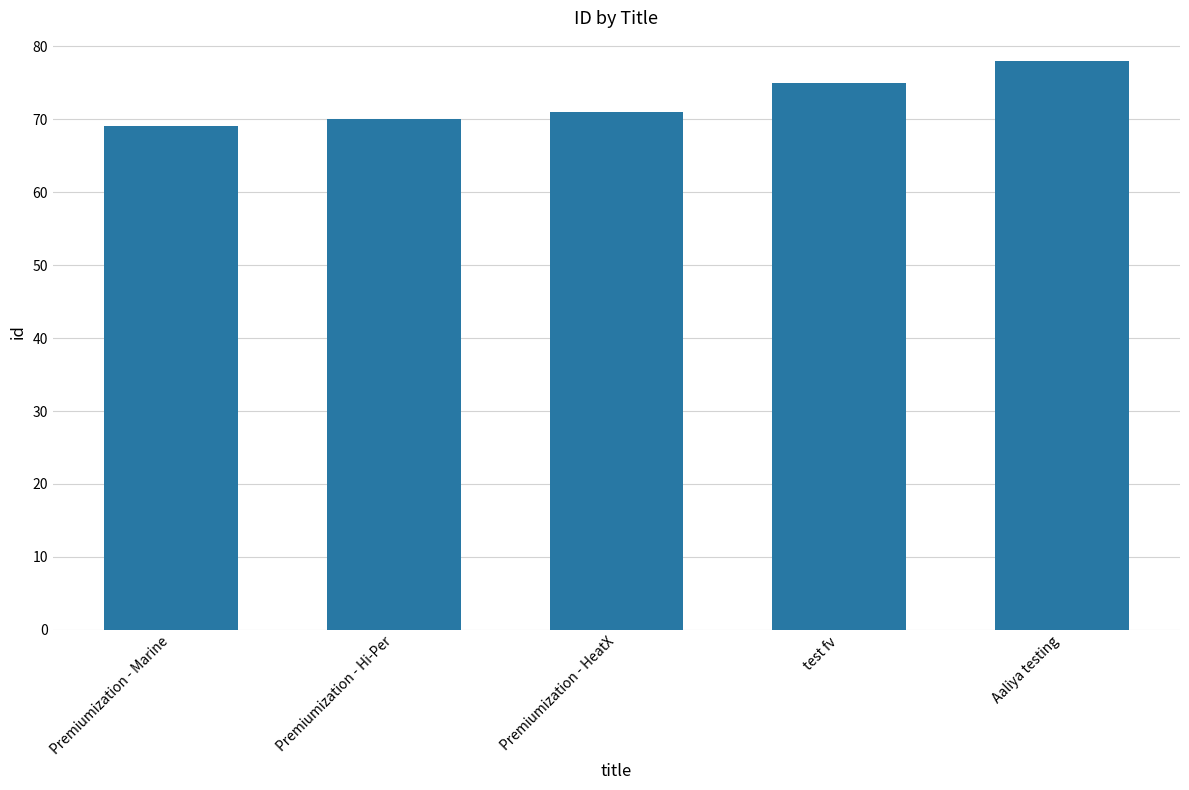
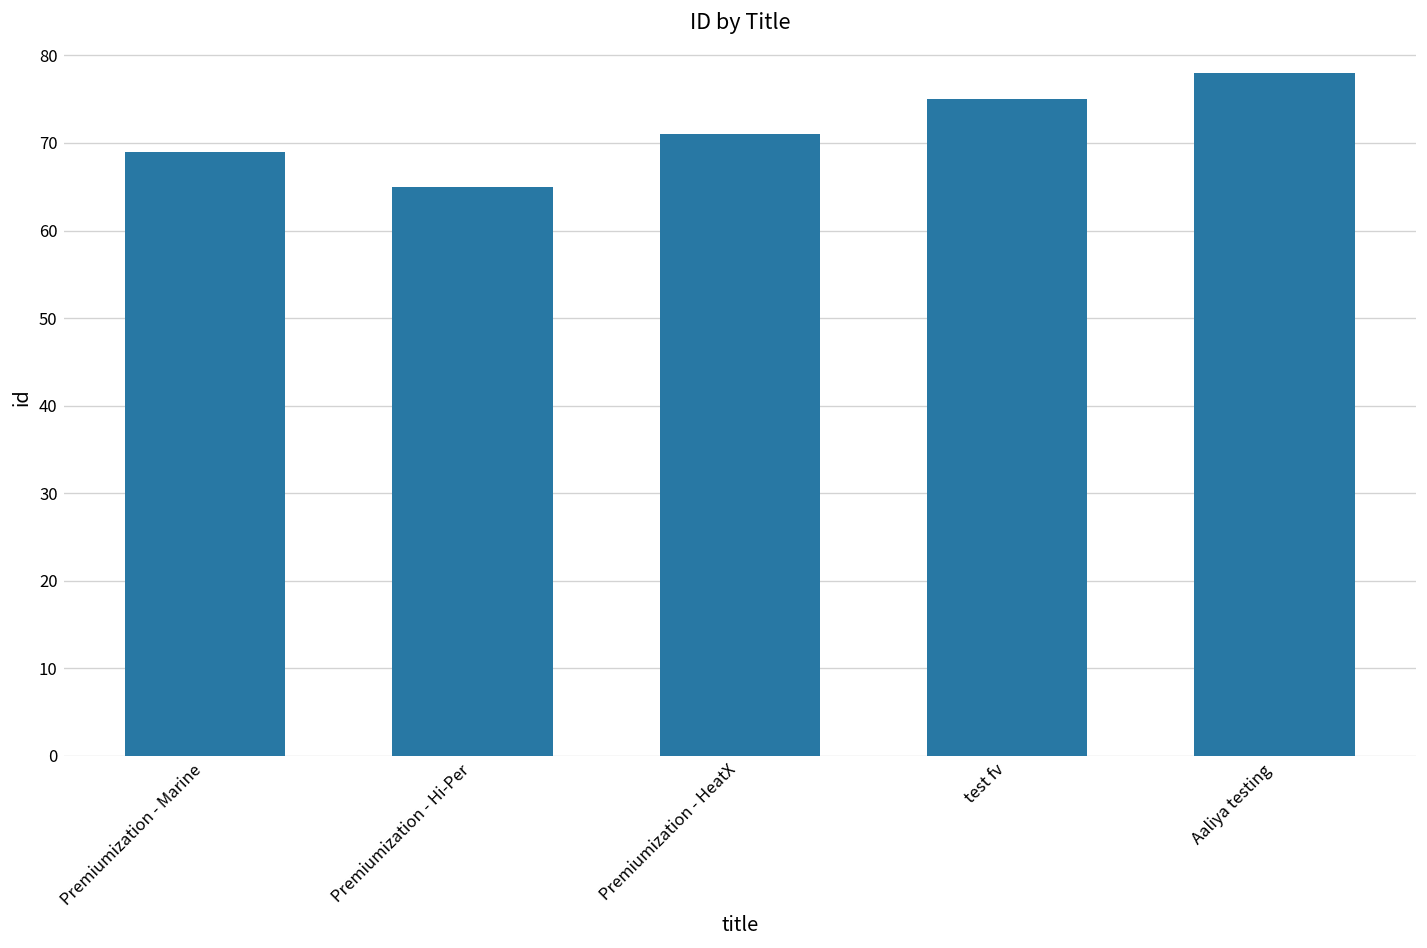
  {
    "Premiumization - Marine": 69,
-   "Premiumization - Hi-Per": 70,
+   "Premiumization - Hi-Per": 65,
    "Premiumization - HeatX": 71,
    "test fv": 75,
    "Aaliya testing": 78
  }
